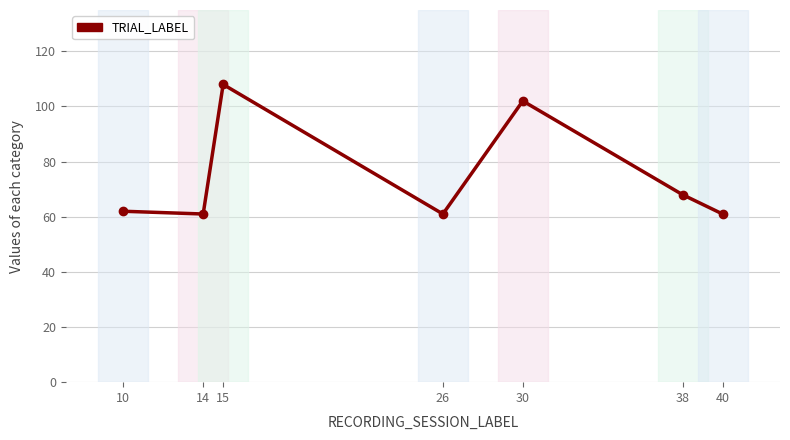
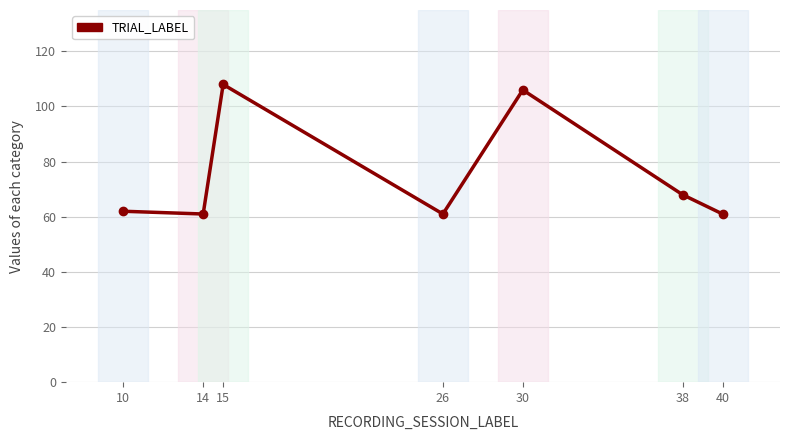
  {
    "10": 62,
    "14": 61,
    "15": 108,
    "26": 61,
-   "30": 102,
+   "30": 106,
    "38": 68,
    "40": 61
  }
